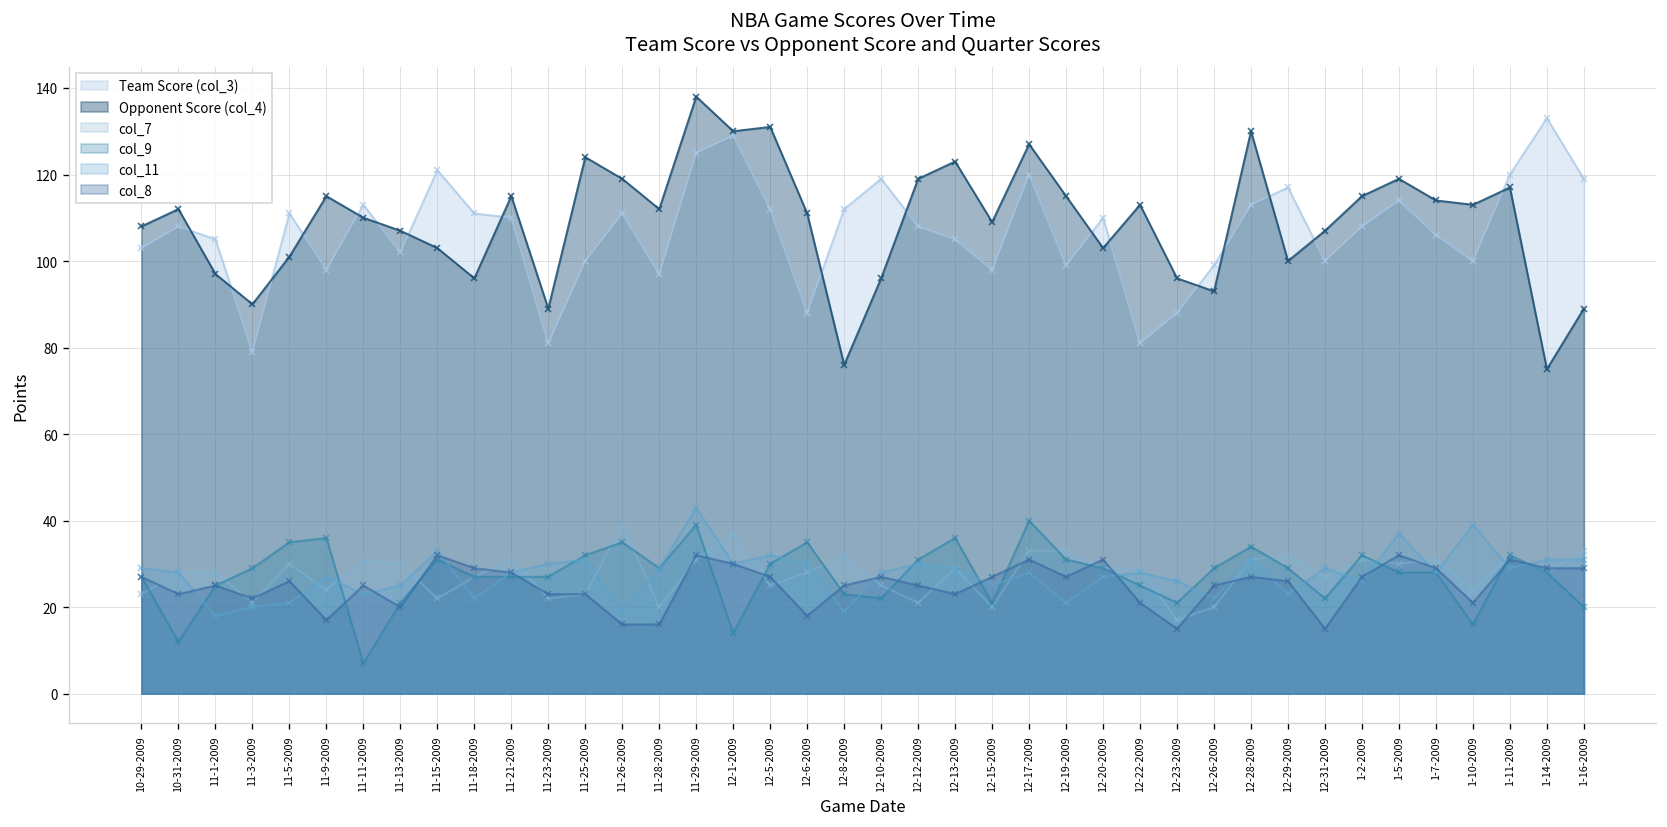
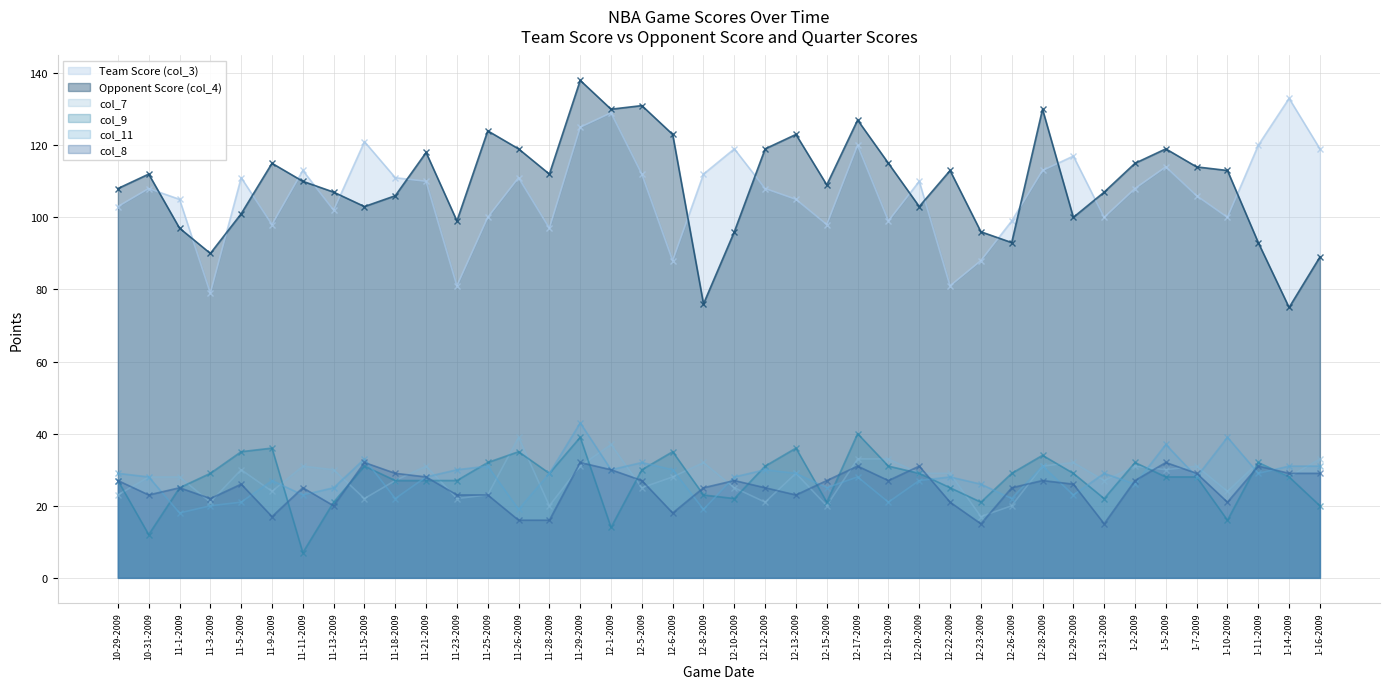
  {
    "Opponent Score (col_4)": {
      "10-29-2009": 108,
      "10-31-2009": 112,
      "11-1-2009": 97,
      "11-3-2009": 90,
      "11-5-2009": 101,
      "11-9-2009": 115,
      "11-11-2009": 110,
      "11-13-2009": 107,
      "11-15-2009": 103,
-     "11-18-2009": 96,
-     "11-21-2009": 115,
-     "11-23-2009": 89,
+     "11-18-2009": 106,
+     "11-21-2009": 118,
+     "11-23-2009": 99,
      "11-25-2009": 124,
      "11-26-2009": 119,
      "11-28-2009": 112,
      "11-29-2009": 138,
      "12-1-2009": 130,
      "12-5-2009": 131,
-     "12-6-2009": 111,
+     "12-6-2009": 123,
      "12-8-2009": 76,
      "12-10-2009": 96,
      "12-12-2009": 119,
      "12-13-2009": 123,
      "12-15-2009": 109,
      "12-17-2009": 127,
      "12-19-2009": 115,
      "12-20-2009": 103,
      "12-22-2009": 113,
      "12-23-2009": 96,
      "12-26-2009": 93,
      "12-28-2009": 130,
      "12-29-2009": 100,
      "12-31-2009": 107,
      "1-2-2009": 115,
      "1-5-2009": 119,
      "1-7-2009": 114,
      "1-10-2009": 113,
-     "1-11-2009": 117,
+     "1-11-2009": 93,
      "1-14-2009": 75,
      "1-16-2009": 89
    }
  }
